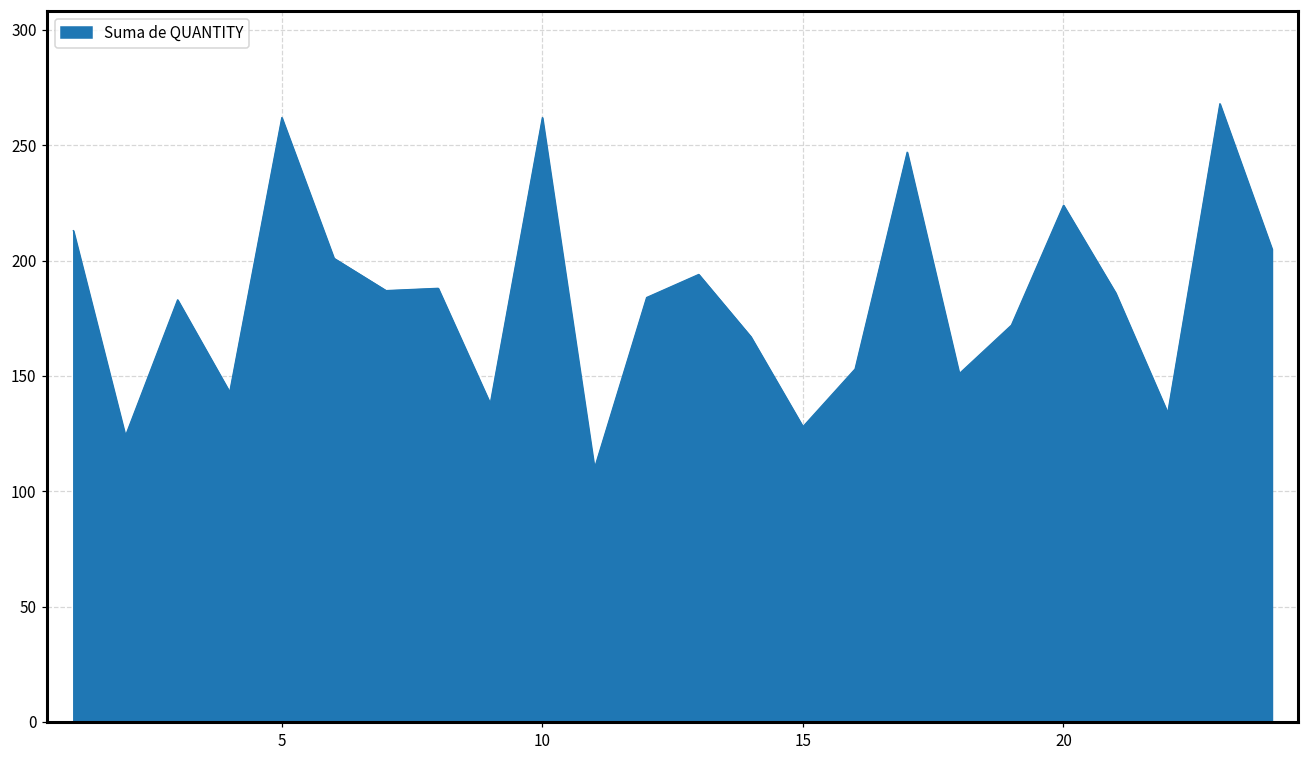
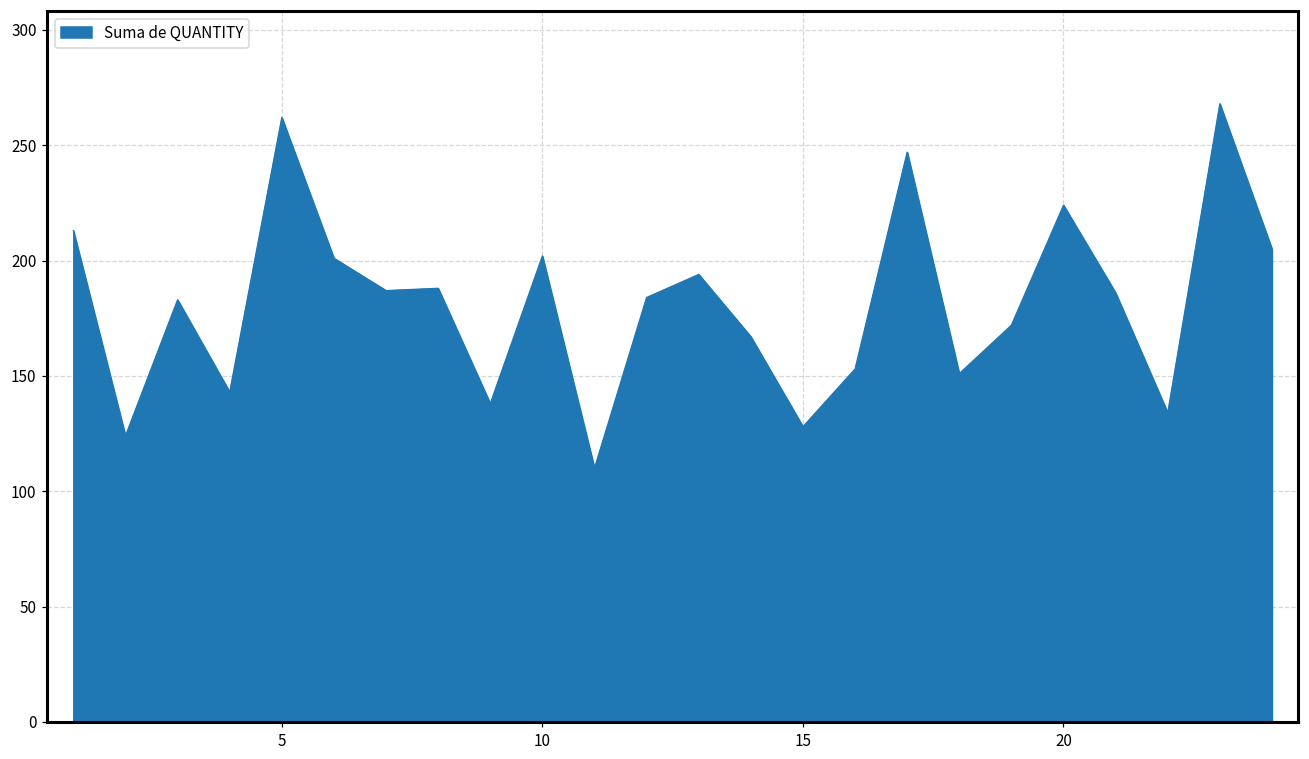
  {
    "5": 262,
-   "10": 262,
+   "10": 202,
    "15": 128,
    "20": 224
  }
